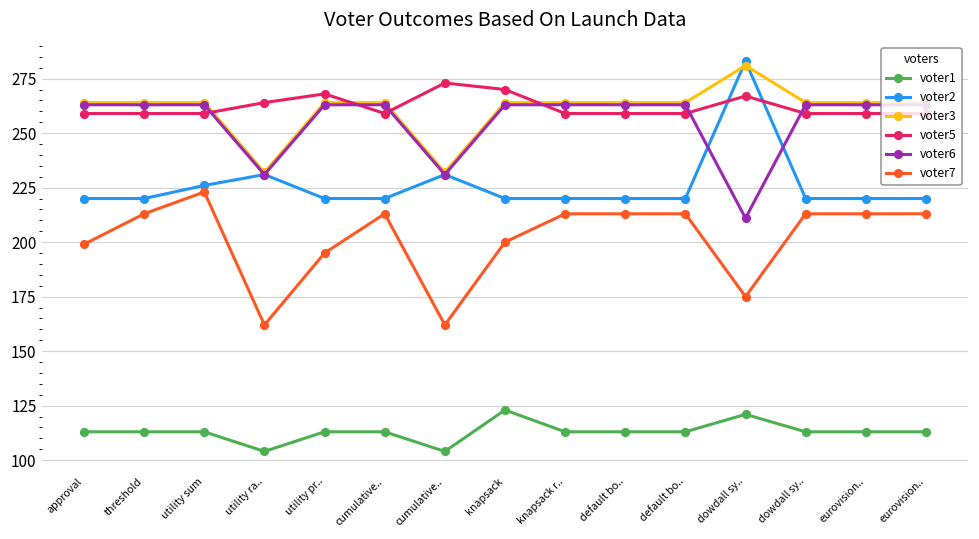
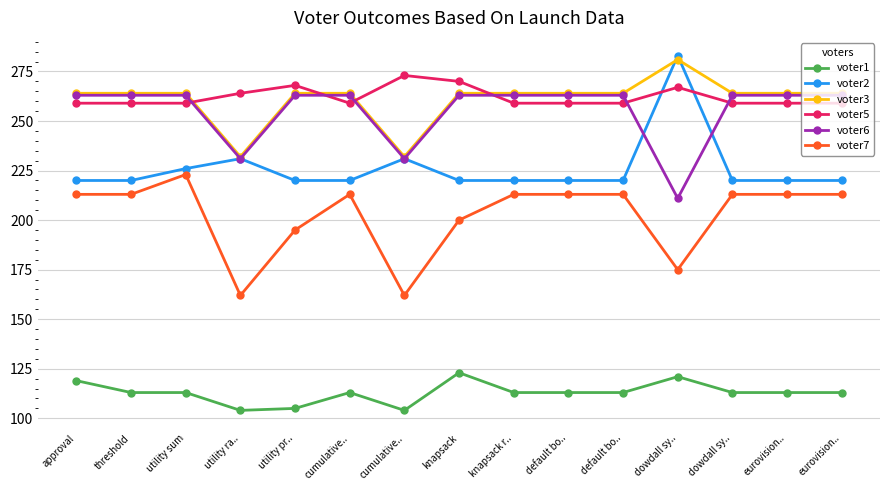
  {
    "voter1": {
-     "approval": 113,
+     "approval": 119,
      "threshold": 113,
      "utility sum": 113,
      "utility ra..": 104,
-     "utility pr..": 113,
+     "utility pr..": 105,
      "knapsack": 123,
      "knapsack r..": 113
    },
    "voter2": {
      "approval": 220,
      "threshold": 220,
      "utility sum": 226,
      "utility pr..": 220,
      "knapsack": 220,
      "knapsack r..": 220
    },
    "voter5": {
      "approval": 259,
      "threshold": 259,
      "utility sum": 259,
      "utility ra..": 264,
      "utility pr..": 268,
      "knapsack": 270,
      "knapsack r..": 259
    },
    "voter7": {
-     "approval": 199,
+     "approval": 213,
      "threshold": 213,
      "utility sum": 223,
      "utility ra..": 162,
      "utility pr..": 195,
      "knapsack": 200,
      "knapsack r..": 213
    }
  }
